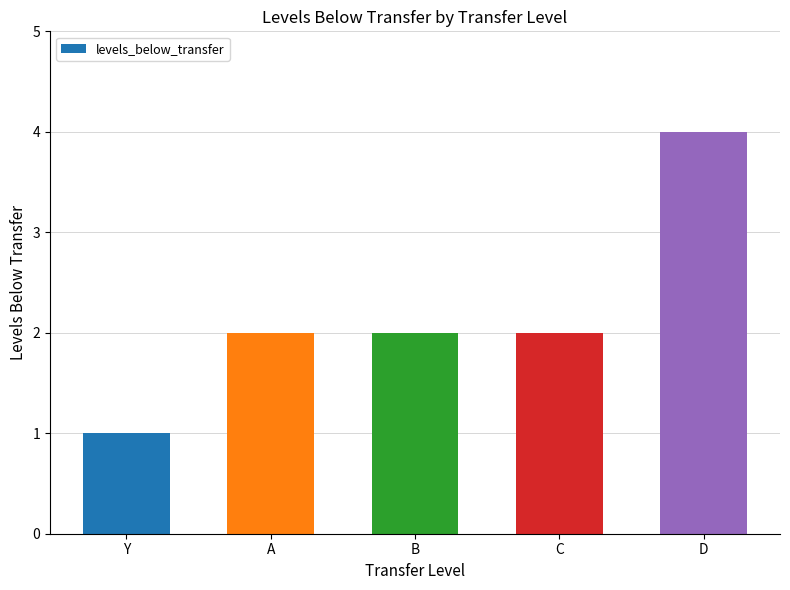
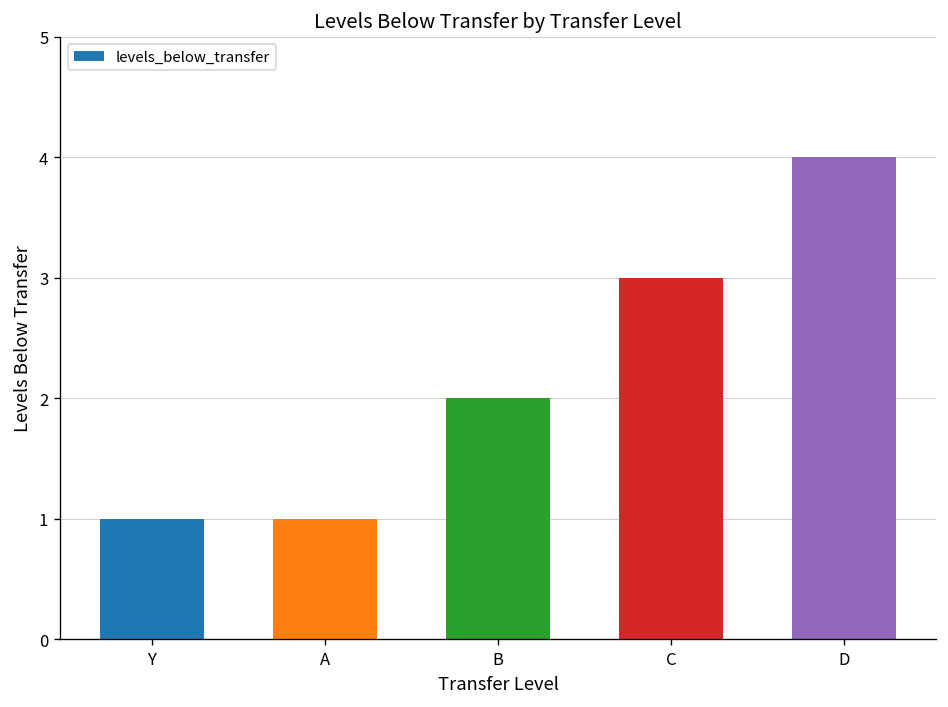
  {
    "Y": 1,
-   "A": 2,
+   "A": 1,
    "B": 2,
-   "C": 2,
+   "C": 3,
    "D": 4
  }
